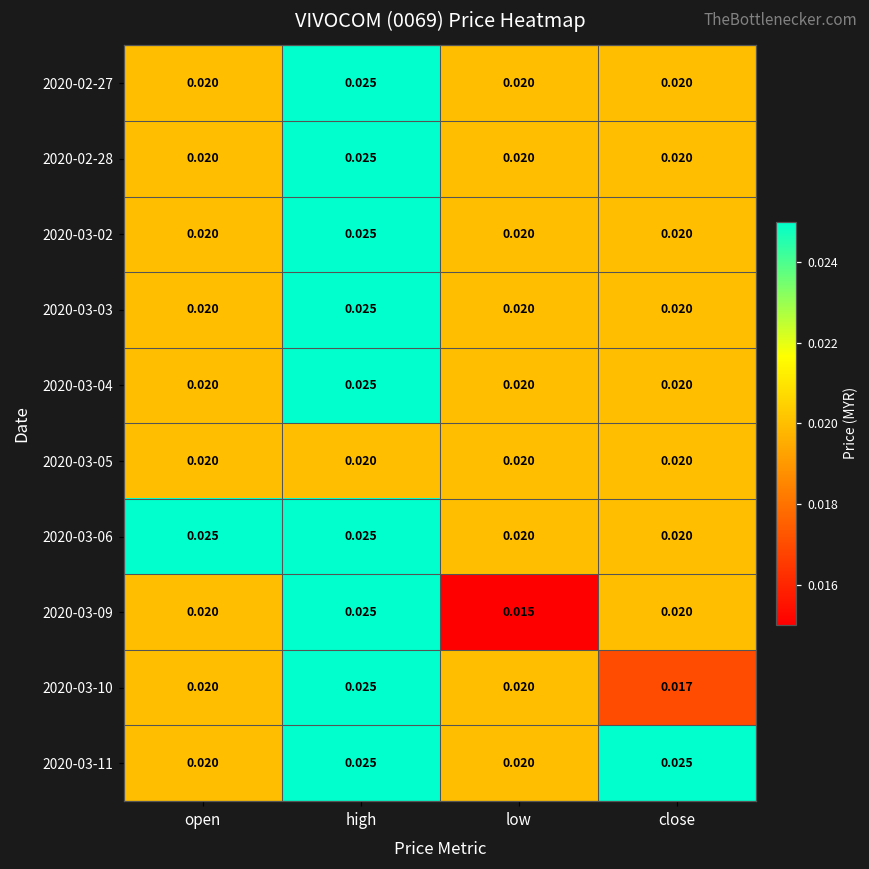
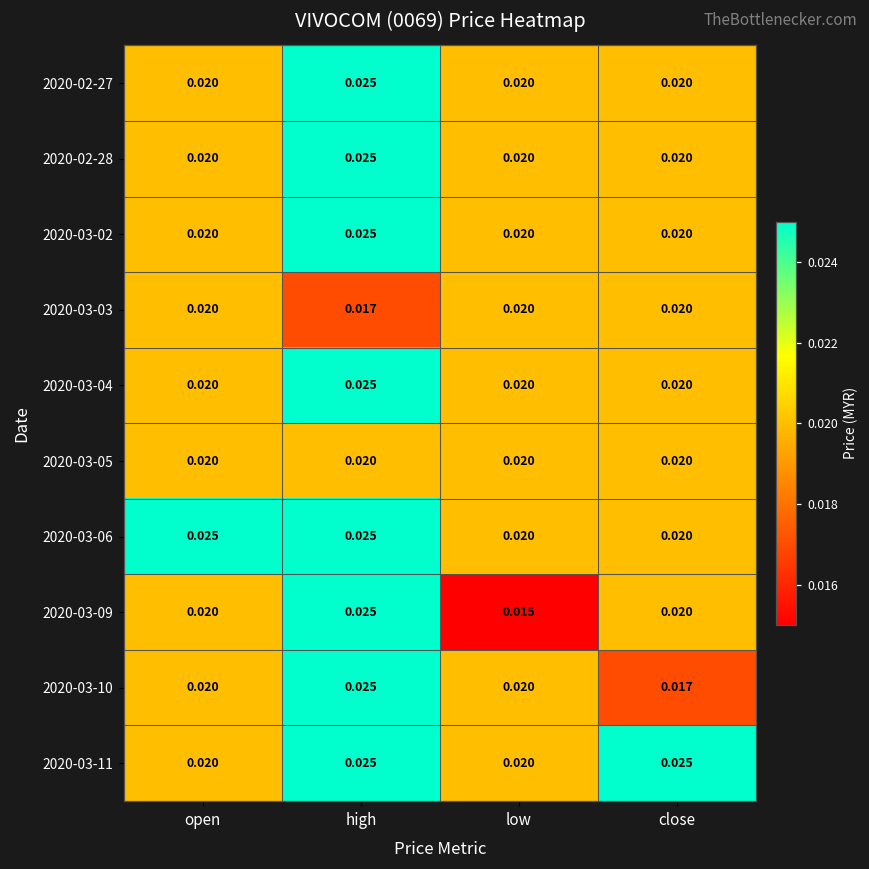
  {
    "2020-02-27": {
      "open": 0.020,
      "high": 0.025,
      "low": 0.020,
      "close": 0.020
    },
    "2020-02-28": {
      "open": 0.020,
      "high": 0.025,
      "low": 0.020,
      "close": 0.020
    },
    "2020-03-02": {
      "open": 0.020,
      "high": 0.025,
      "low": 0.020,
      "close": 0.020
    },
    "2020-03-03": {
      "open": 0.020,
-     "high": 0.025,
+     "high": 0.017,
      "low": 0.020,
      "close": 0.020
    },
    "2020-03-04": {
      "open": 0.020,
      "high": 0.025,
      "low": 0.020,
      "close": 0.020
    },
    "2020-03-05": {
      "open": 0.020,
      "high": 0.020,
      "low": 0.020,
      "close": 0.020
    },
    "2020-03-06": {
      "open": 0.025,
      "high": 0.025,
      "low": 0.020,
      "close": 0.020
    },
    "2020-03-09": {
      "open": 0.020,
      "high": 0.025,
      "low": 0.015,
      "close": 0.020
    },
    "2020-03-10": {
      "open": 0.020,
      "high": 0.025,
      "low": 0.020,
      "close": 0.017
    },
    "2020-03-11": {
      "open": 0.020,
      "high": 0.025,
      "low": 0.020,
      "close": 0.025
    }
  }
